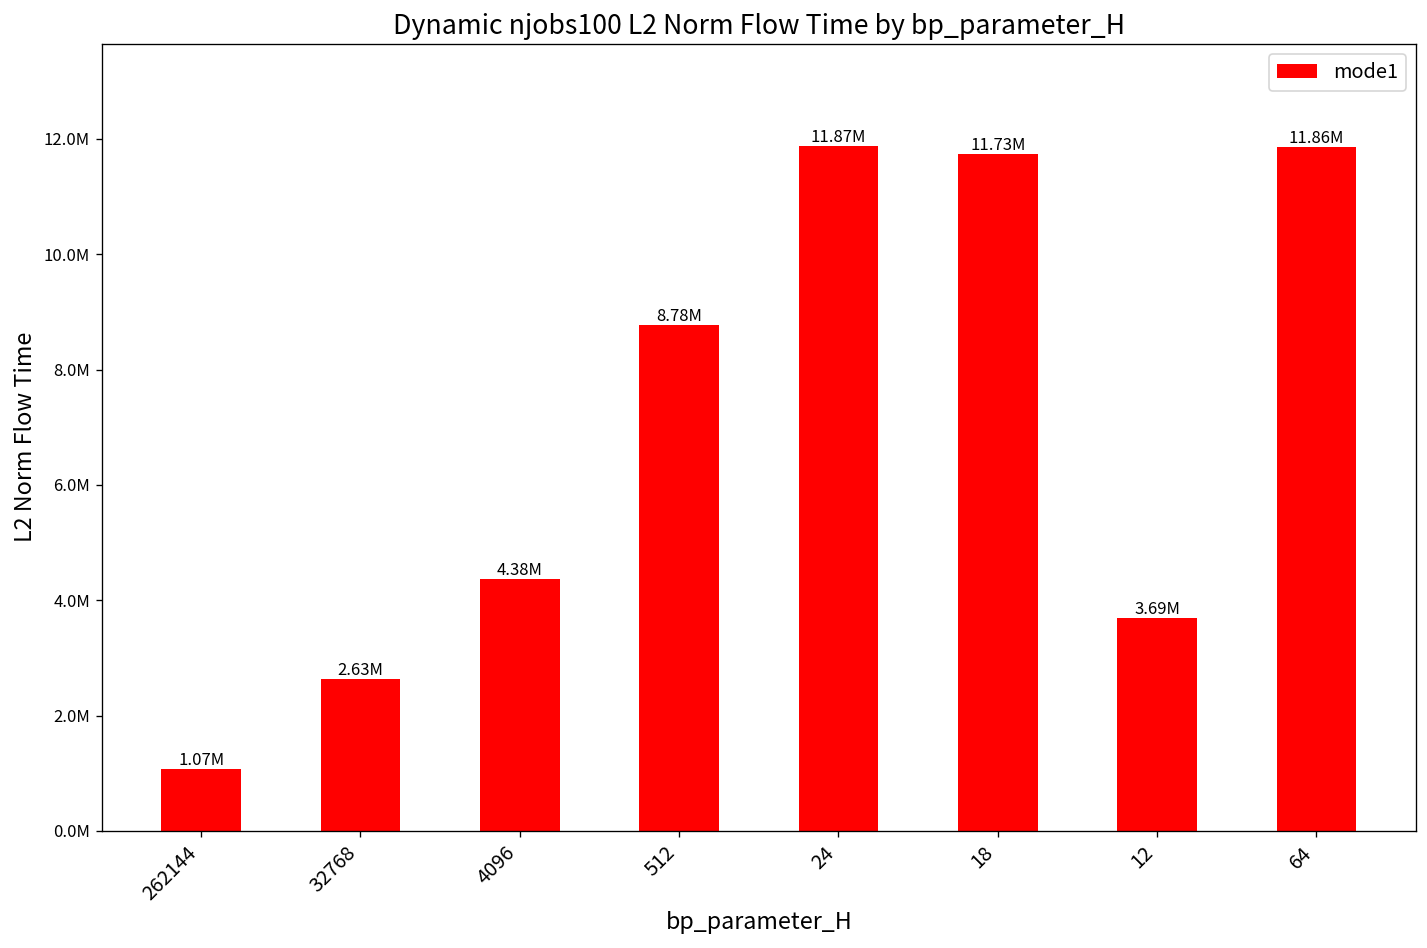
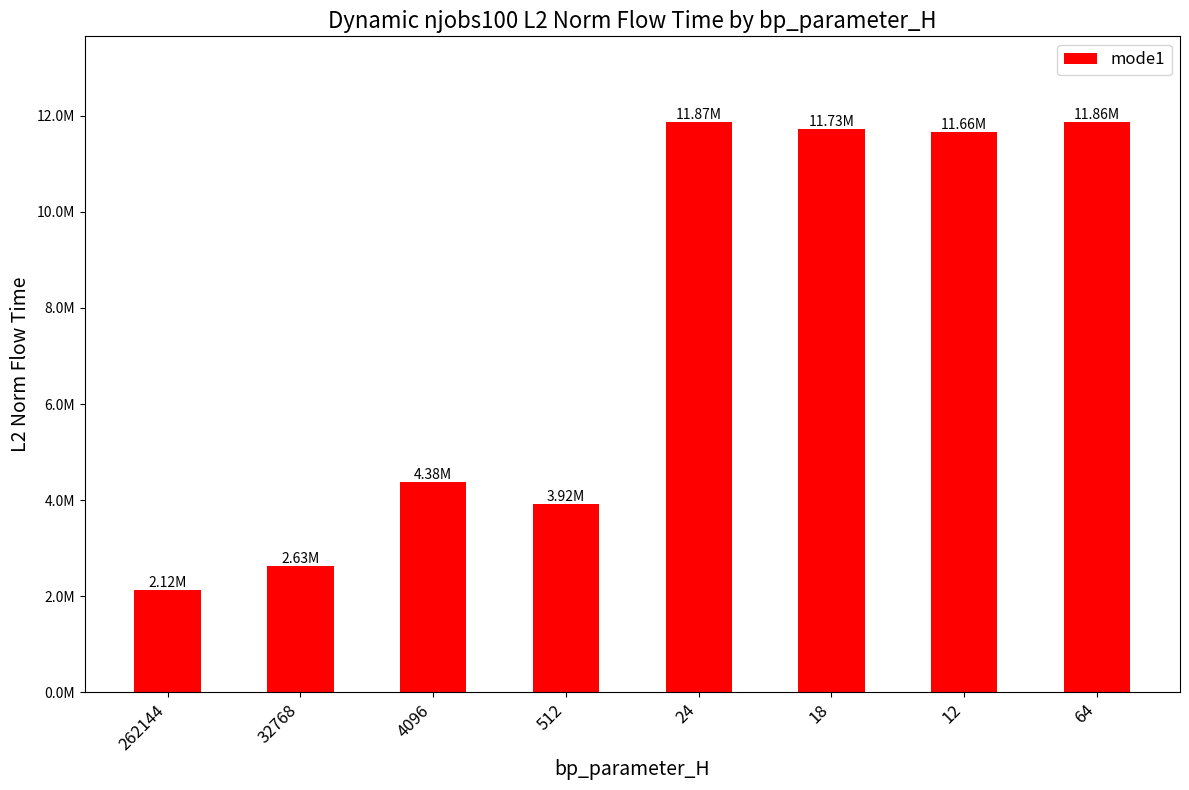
  {
-   "262144": "1.07M",
+   "262144": "2.12M",
    "32768": "2.63M",
    "4096": "4.38M",
-   "512": "8.78M",
+   "512": "3.92M",
    "24": "11.87M",
    "18": "11.73M",
-   "12": "3.69M",
+   "12": "11.66M",
    "64": "11.86M"
  }
